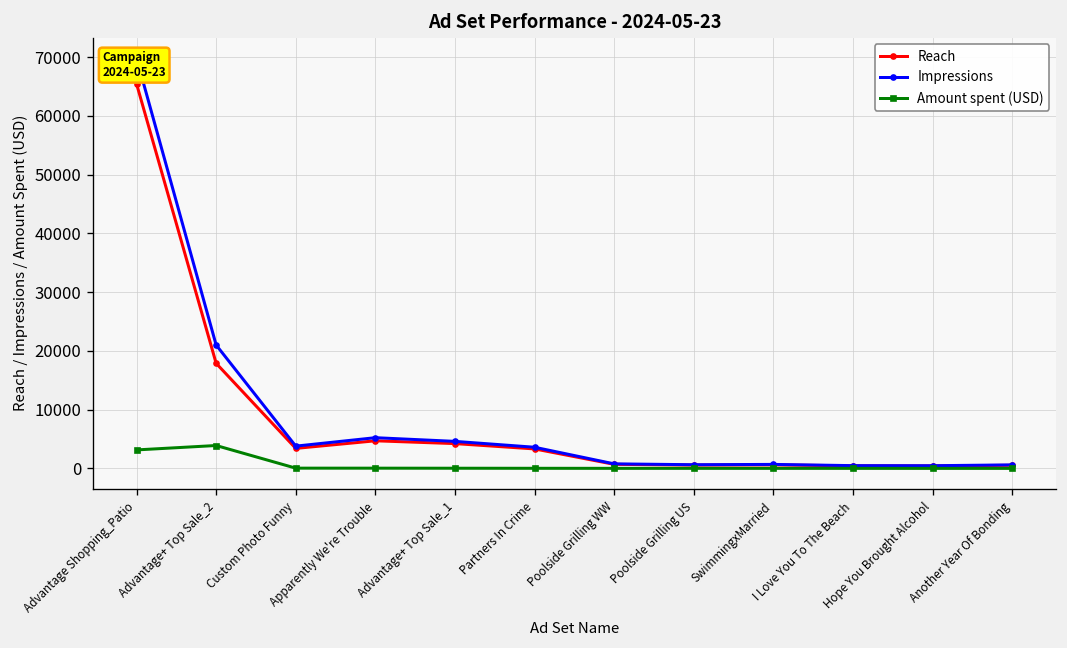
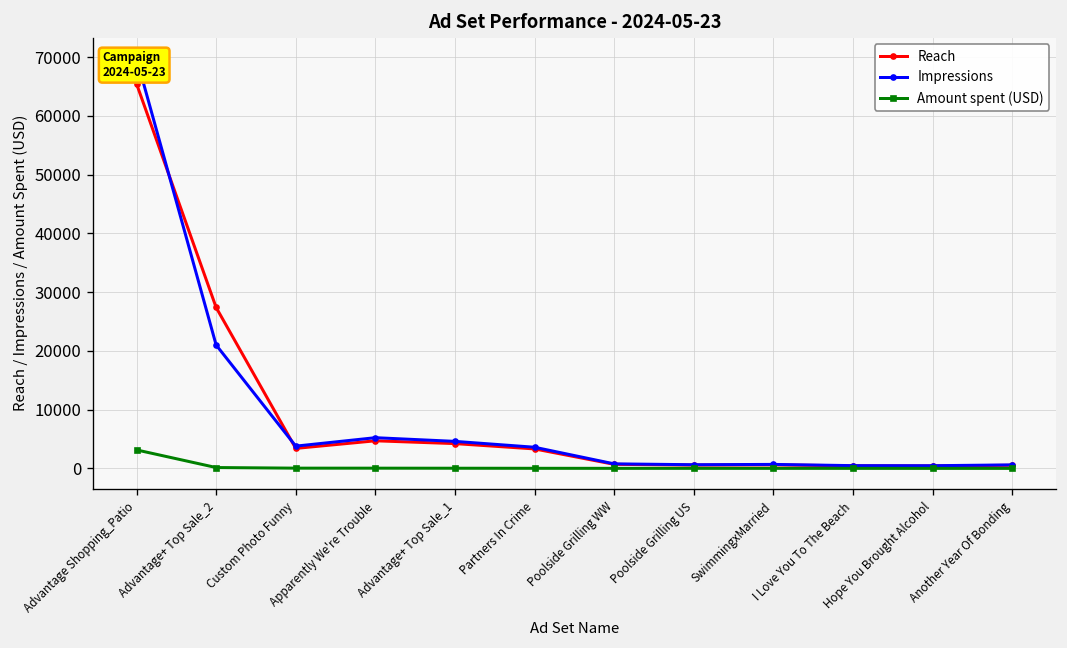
  {
    "Reach": {
      "Advantage Shopping_Patio": 65000,
-     "Advantage+ Top Sale_2": 18000,
+     "Advantage+ Top Sale_2": 27000,
      "Apparently We're Trouble": 5000
    },
    "Impressions": {
      "Advantage+ Top Sale_2": 21000,
      "Apparently We're Trouble": 5000
    },
    "Amount spent (USD)": {
      "Advantage Shopping_Patio": 3000,
-     "Advantage+ Top Sale_2": 4000,
+     "Advantage+ Top Sale_2": 0,
      "Custom Photo Funny": 0,
      "Apparently We're Trouble": 0,
      "Advantage+ Top Sale_1": 0,
      "Partners In Crime": 0,
      "Poolside Grilling WW": 0,
      "Poolside Grilling US": 0,
      "SwimmingxMarried": 0,
      "Another Year Of Bonding": 0
    }
  }
